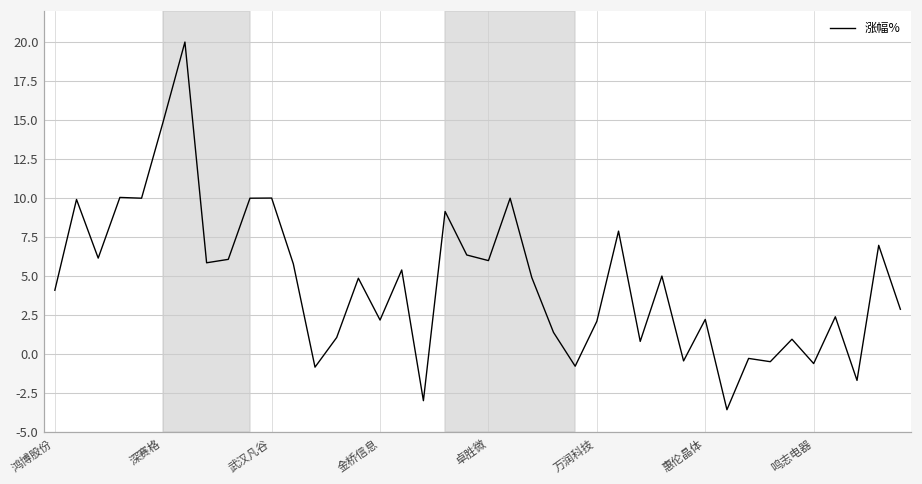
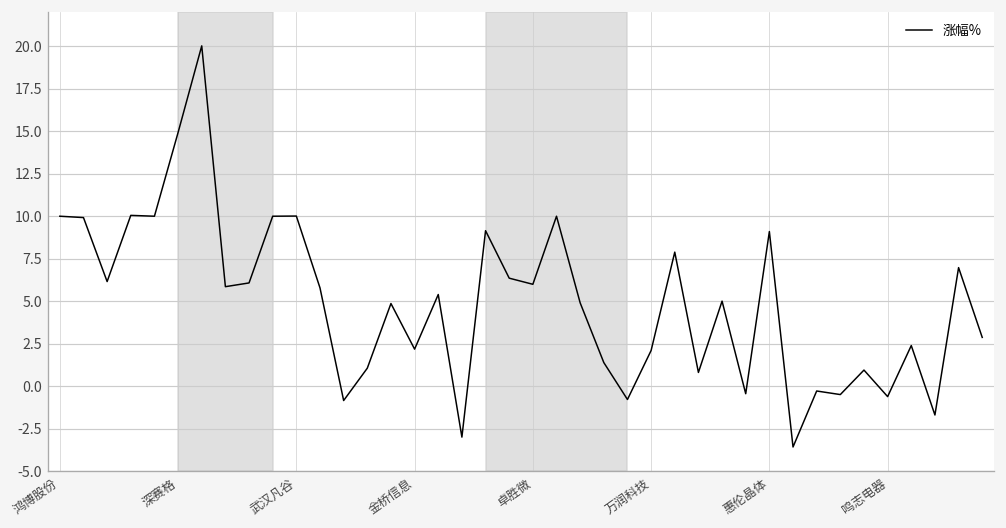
  {
-   "鸿博股份": 4.1,
+   "鸿博股份": 10.0,
    "深赛格": 14.9,
    "武汉凡谷": 10.0,
    "金桥信息": 2.2,
    "卓胜微": 6.0,
    "万润科技": 2.1,
-   "惠伦晶体": 2.2,
+   "惠伦晶体": 9.1,
    "鸣志电器": -0.6
  }
